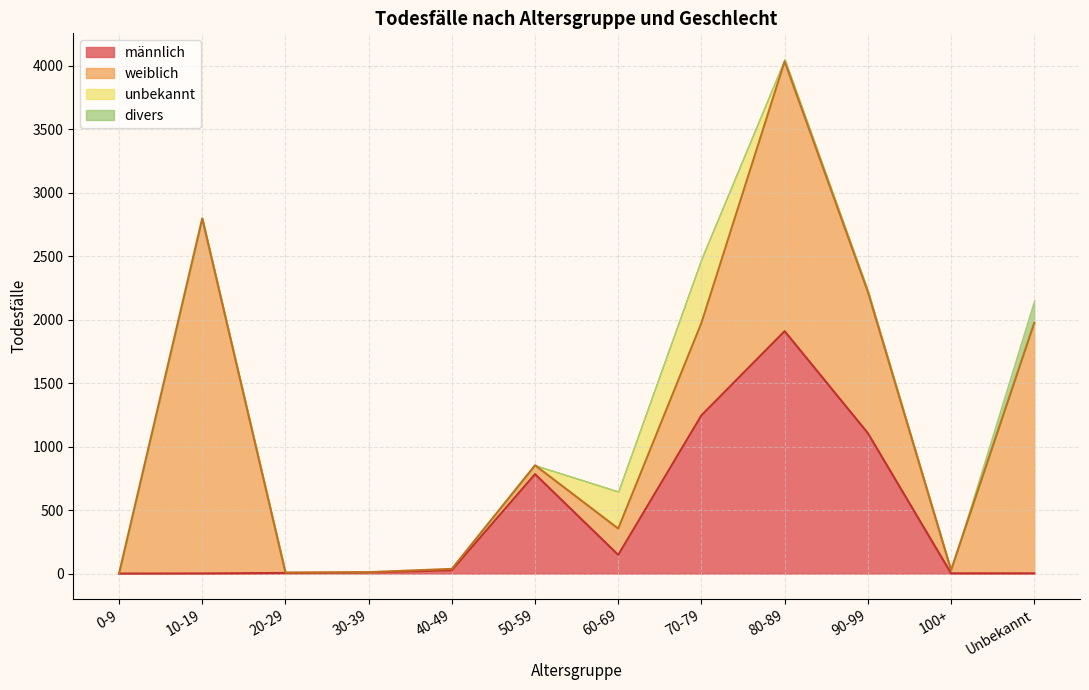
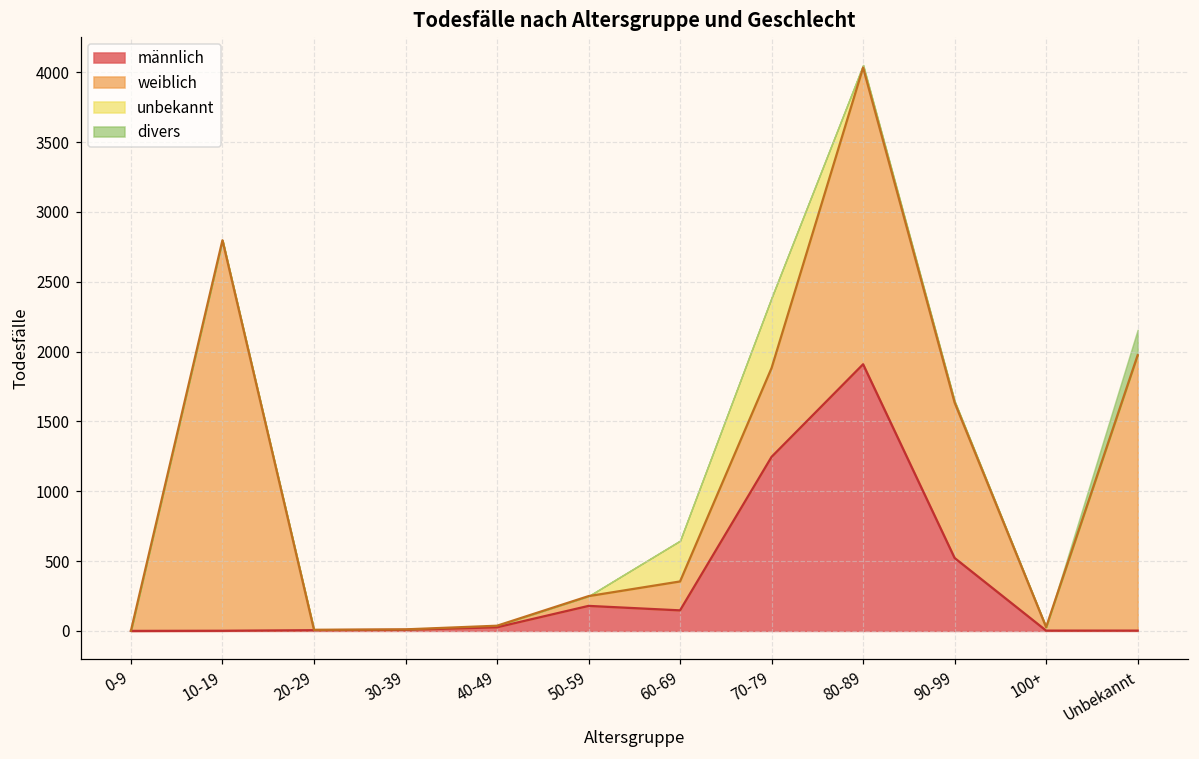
  {
    "männlich": {
      "10-19": 0,
-     "50-59": 780,
+     "50-59": 180,
      "60-69": 150,
      "70-79": 1250,
      "80-89": 1910,
-     "90-99": 1110,
+     "90-99": 520,
      "100+": 0,
      "Unbekannt": 0
    },
    "weiblich": {
      "60-69": 210,
-     "70-79": 730
+     "70-79": 640
    },
    "divers": {
      "Unbekannt": 180
    }
  }
